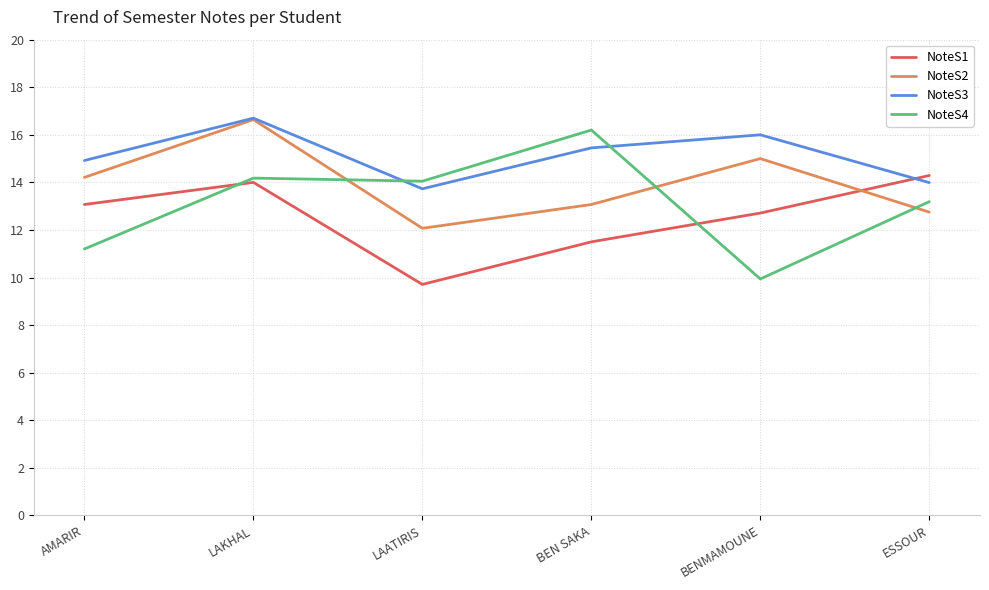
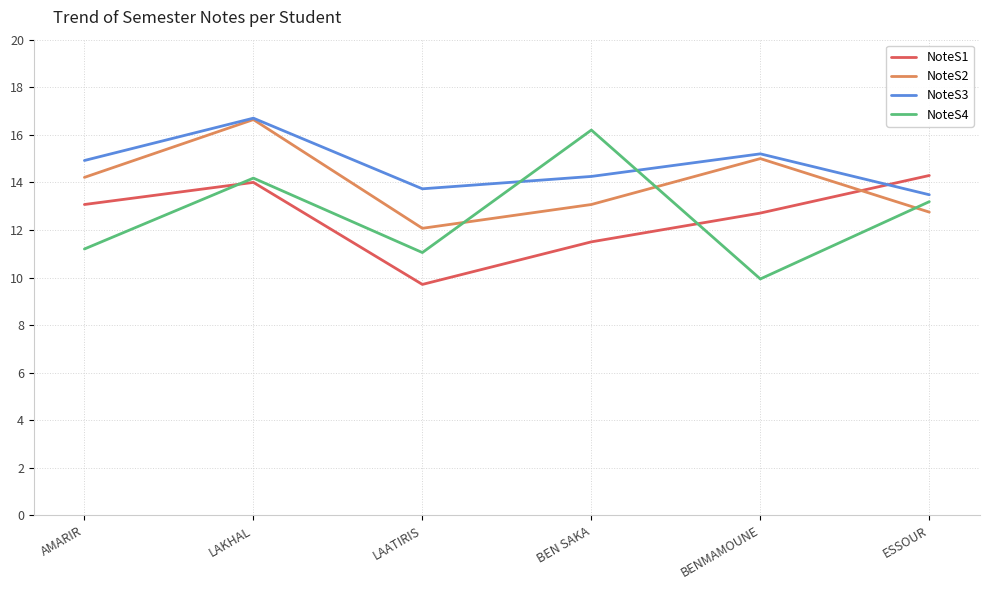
  {
    "NoteS3": {
      "AMARIR": 14.9,
      "LAATIRIS": 13.7,
-     "BEN SAKA": 15.5,
-     "BENMAMOUNE": 16.0,
-     "ESSOUR": 14.0
+     "BEN SAKA": 14.3,
+     "BENMAMOUNE": 15.2,
+     "ESSOUR": 13.5
    },
    "NoteS4": {
      "AMARIR": 11.2,
      "LAKHAL": 14.2,
-     "LAATIRIS": 14.1,
+     "LAATIRIS": 11.1,
      "BEN SAKA": 16.2,
      "BENMAMOUNE": 9.9,
      "ESSOUR": 13.2
    }
  }
